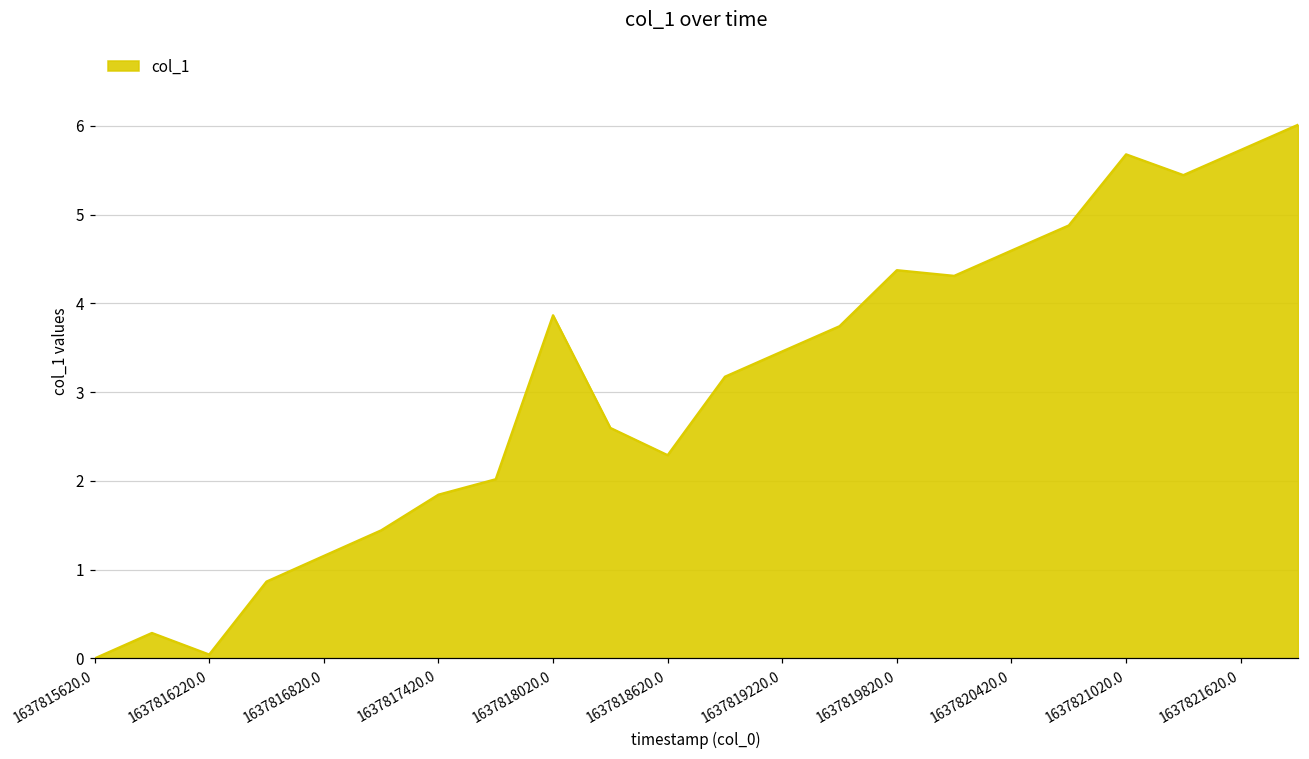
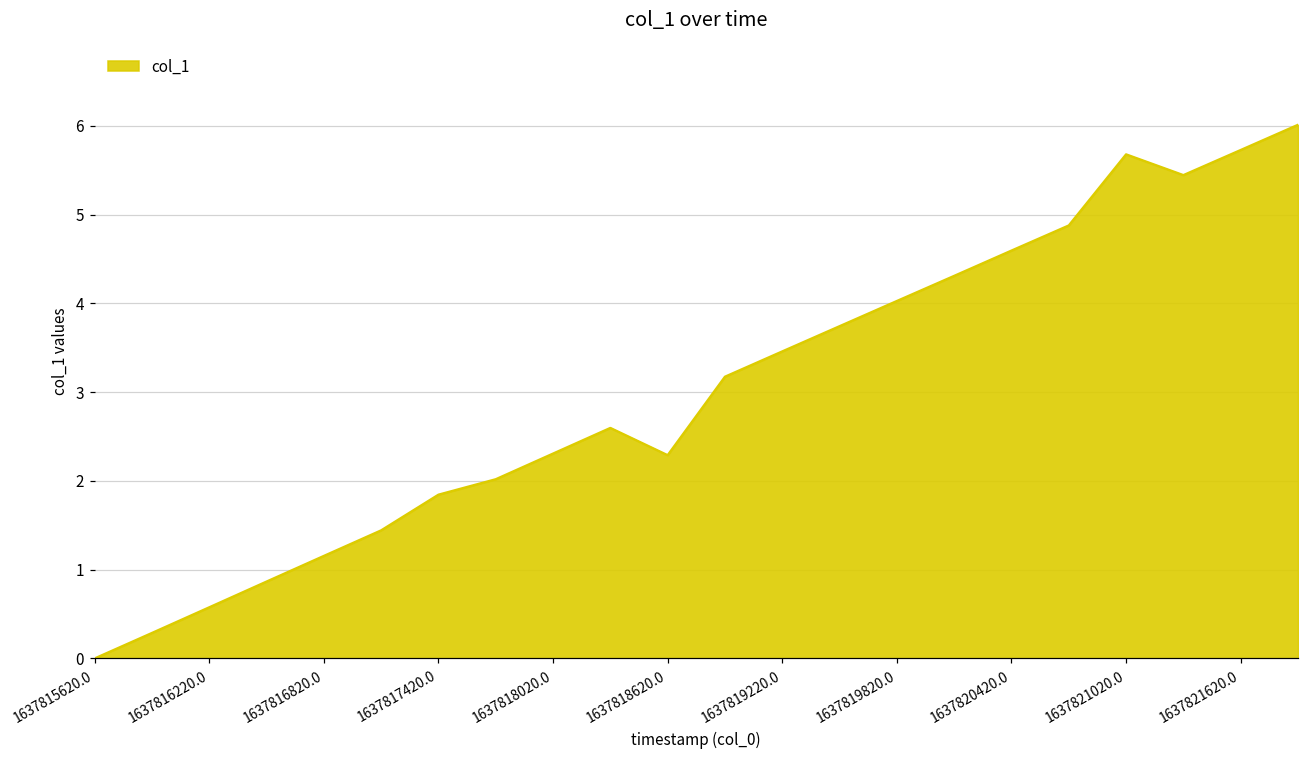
  {
    "1637815620.0": 0.0,
-   "1637816220.0": 0.0,
+   "1637816220.0": 0.6,
    "1637816820.0": 1.2,
    "1637817420.0": 1.8,
-   "1637818020.0": 3.9,
+   "1637818020.0": 2.3,
    "1637818620.0": 2.3,
    "1637819220.0": 3.5,
-   "1637819820.0": 4.4,
+   "1637819820.0": 4.0,
    "1637820420.0": 4.6,
    "1637821020.0": 5.7,
    "1637821620.0": 5.7
  }
